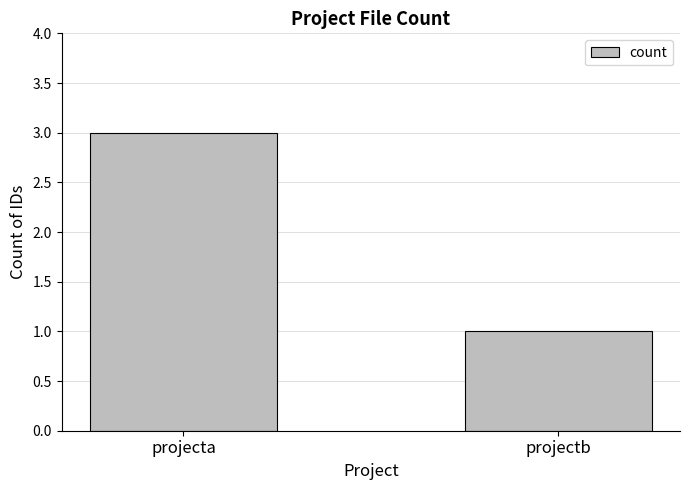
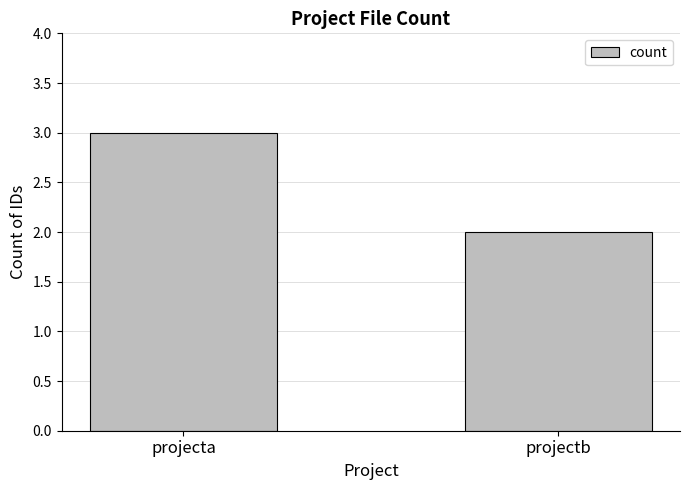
  {
    "projecta": 3,
-   "projectb": 1
+   "projectb": 2
  }
